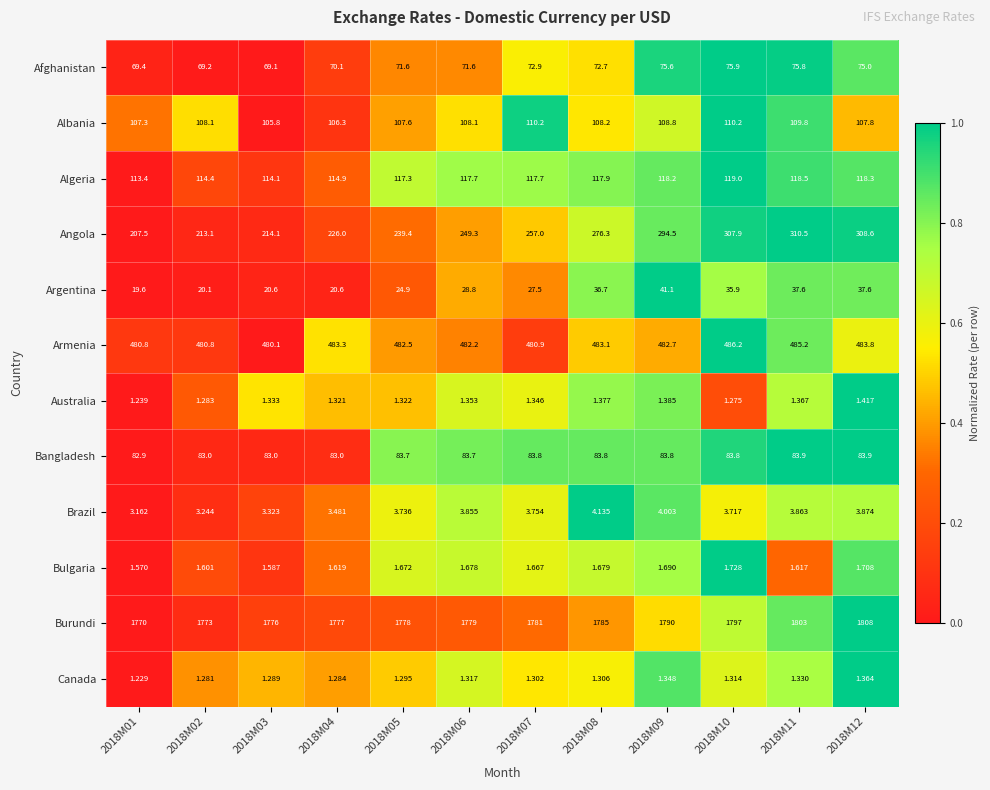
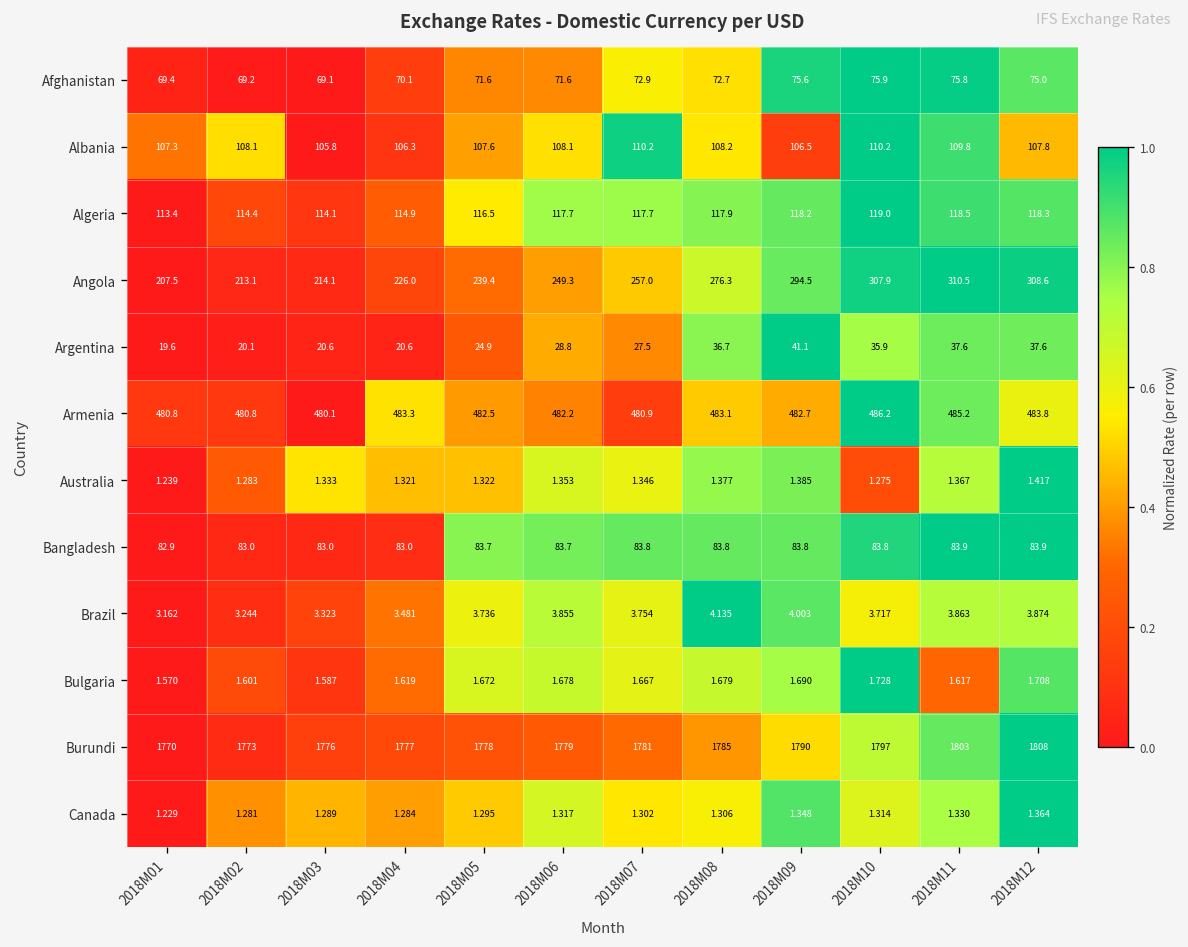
  {
    "Afghanistan": {
      "2018M01": 69.4,
      "2018M02": 69.2,
      "2018M03": 69.1,
      "2018M04": 70.1,
      "2018M05": 71.6,
      "2018M06": 71.6,
      "2018M07": 72.9,
      "2018M08": 72.7,
      "2018M09": 75.6,
      "2018M10": 75.9,
      "2018M11": 75.8,
      "2018M12": 75.0
    },
    "Albania": {
      "2018M01": 107.3,
      "2018M02": 108.1,
      "2018M03": 105.8,
      "2018M04": 106.3,
      "2018M05": 107.6,
      "2018M06": 108.1,
      "2018M07": 110.2,
      "2018M08": 108.2,
-     "2018M09": 108.8,
+     "2018M09": 106.5,
      "2018M10": 110.2,
      "2018M11": 109.8,
      "2018M12": 107.8
    },
    "Algeria": {
      "2018M01": 113.4,
      "2018M02": 114.4,
      "2018M03": 114.1,
      "2018M04": 114.9,
-     "2018M05": 117.3,
+     "2018M05": 116.5,
      "2018M06": 117.7,
      "2018M07": 117.7,
      "2018M08": 117.9,
      "2018M09": 118.2,
      "2018M10": 119.0,
      "2018M11": 118.5,
      "2018M12": 118.3
    },
    "Angola": {
      "2018M01": 207.5,
      "2018M02": 213.1,
      "2018M03": 214.1,
      "2018M04": 226.0,
      "2018M05": 239.4,
      "2018M06": 249.3,
      "2018M07": 257.0,
      "2018M08": 276.3,
      "2018M09": 294.5,
      "2018M10": 307.9,
      "2018M11": 310.5,
      "2018M12": 308.6
    },
    "Argentina": {
      "2018M01": 19.6,
      "2018M02": 20.1,
      "2018M03": 20.6,
      "2018M04": 20.6,
      "2018M05": 24.9,
      "2018M06": 28.8,
      "2018M07": 27.5,
      "2018M08": 36.7,
      "2018M09": 41.1,
      "2018M10": 35.9,
      "2018M11": 37.6,
      "2018M12": 37.6
    },
    "Armenia": {
      "2018M01": 480.8,
      "2018M02": 480.8,
      "2018M03": 480.1,
      "2018M04": 483.3,
      "2018M05": 482.5,
      "2018M06": 482.2,
      "2018M07": 480.9,
      "2018M08": 483.1,
      "2018M09": 482.7,
      "2018M10": 486.2,
      "2018M11": 485.2,
      "2018M12": 483.8
    },
    "Australia": {
      "2018M01": 1.239,
      "2018M02": 1.283,
      "2018M03": 1.333,
      "2018M04": 1.321,
      "2018M05": 1.322,
      "2018M06": 1.353,
      "2018M07": 1.346,
      "2018M08": 1.377,
      "2018M09": 1.385,
      "2018M10": 1.275,
      "2018M11": 1.367,
      "2018M12": 1.417
    },
    "Bangladesh": {
      "2018M01": 82.9,
      "2018M02": 83.0,
      "2018M03": 83.0,
      "2018M04": 83.0,
      "2018M05": 83.7,
      "2018M06": 83.7,
      "2018M07": 83.8,
      "2018M08": 83.8,
      "2018M09": 83.8,
      "2018M10": 83.8,
      "2018M11": 83.9,
      "2018M12": 83.9
    },
    "Brazil": {
      "2018M01": 3.162,
      "2018M02": 3.244,
      "2018M03": 3.323,
      "2018M04": 3.481,
      "2018M05": 3.736,
      "2018M06": 3.855,
      "2018M07": 3.754,
      "2018M08": 4.135,
      "2018M09": 4.003,
      "2018M10": 3.717,
      "2018M11": 3.863,
      "2018M12": 3.874
    },
    "Bulgaria": {
      "2018M01": 1.570,
      "2018M02": 1.601,
      "2018M03": 1.587,
      "2018M04": 1.619,
      "2018M05": 1.672,
      "2018M06": 1.678,
      "2018M07": 1.667,
      "2018M08": 1.679,
      "2018M09": 1.690,
      "2018M10": 1.728,
      "2018M11": 1.617,
      "2018M12": 1.708
    },
    "Burundi": {
      "2018M01": 1770,
      "2018M02": 1773,
      "2018M03": 1776,
      "2018M04": 1777,
      "2018M05": 1778,
      "2018M06": 1779,
      "2018M07": 1781,
      "2018M08": 1785,
      "2018M09": 1790,
      "2018M10": 1797,
      "2018M11": 1803,
      "2018M12": 1808
    },
    "Canada": {
      "2018M01": 1.229,
      "2018M02": 1.281,
      "2018M03": 1.289,
      "2018M04": 1.284,
      "2018M05": 1.295,
      "2018M06": 1.317,
      "2018M07": 1.302,
      "2018M08": 1.306,
      "2018M09": 1.348,
      "2018M10": 1.314,
      "2018M11": 1.330,
      "2018M12": 1.364
    }
  }
